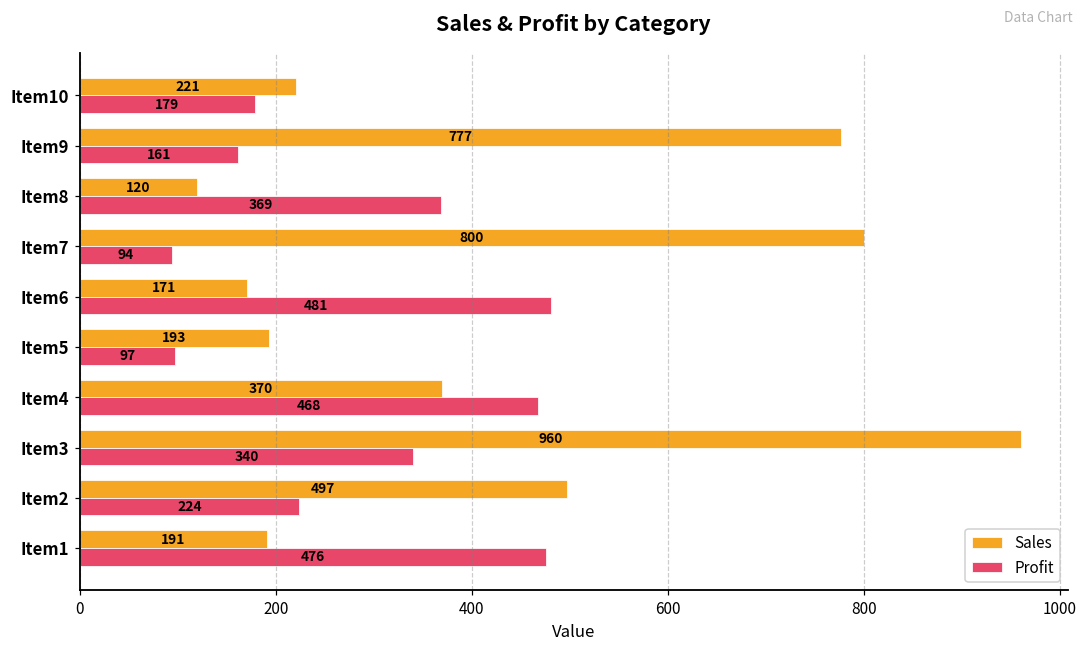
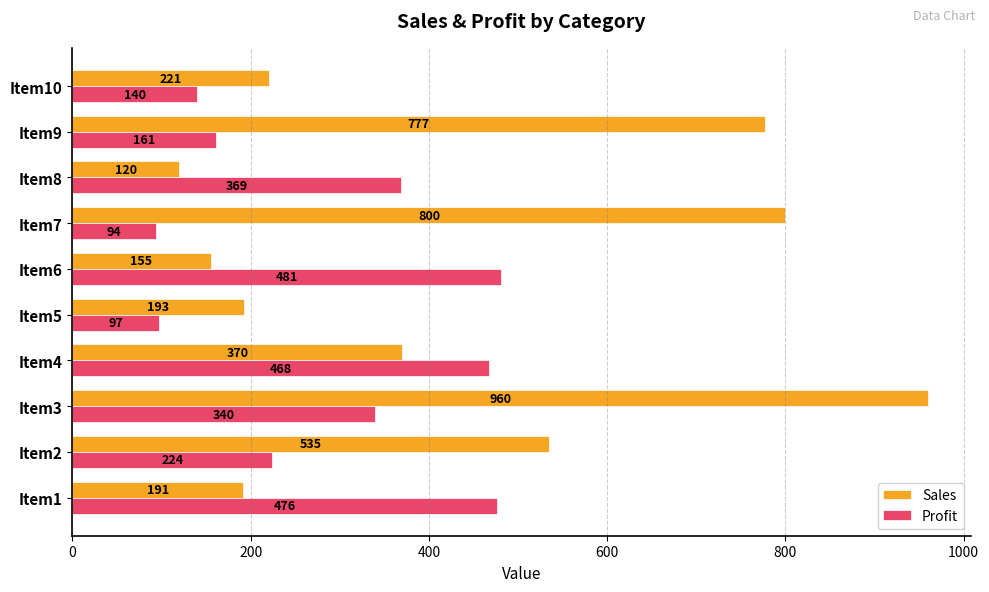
  {
    "Sales": {
      "Item10": 221,
      "Item9": 777,
      "Item8": 120,
      "Item7": 800,
-     "Item6": 171,
+     "Item6": 155,
      "Item5": 193,
      "Item4": 370,
      "Item3": 960,
-     "Item2": 497,
+     "Item2": 535,
      "Item1": 191
    },
    "Profit": {
-     "Item10": 179,
+     "Item10": 140,
      "Item9": 161,
      "Item8": 369,
      "Item7": 94,
      "Item6": 481,
      "Item5": 97,
      "Item4": 468,
      "Item3": 340,
      "Item2": 224,
      "Item1": 476
    }
  }
